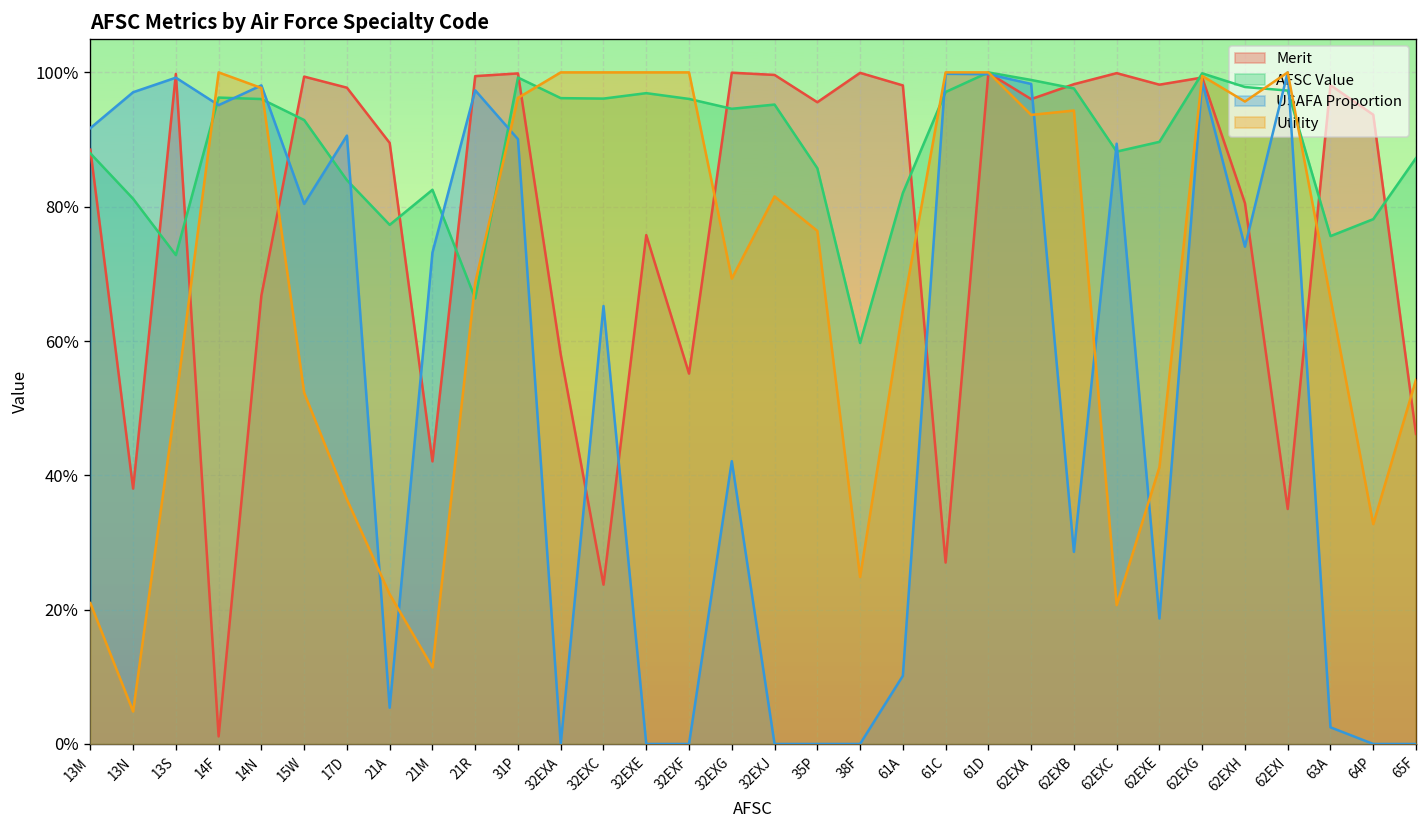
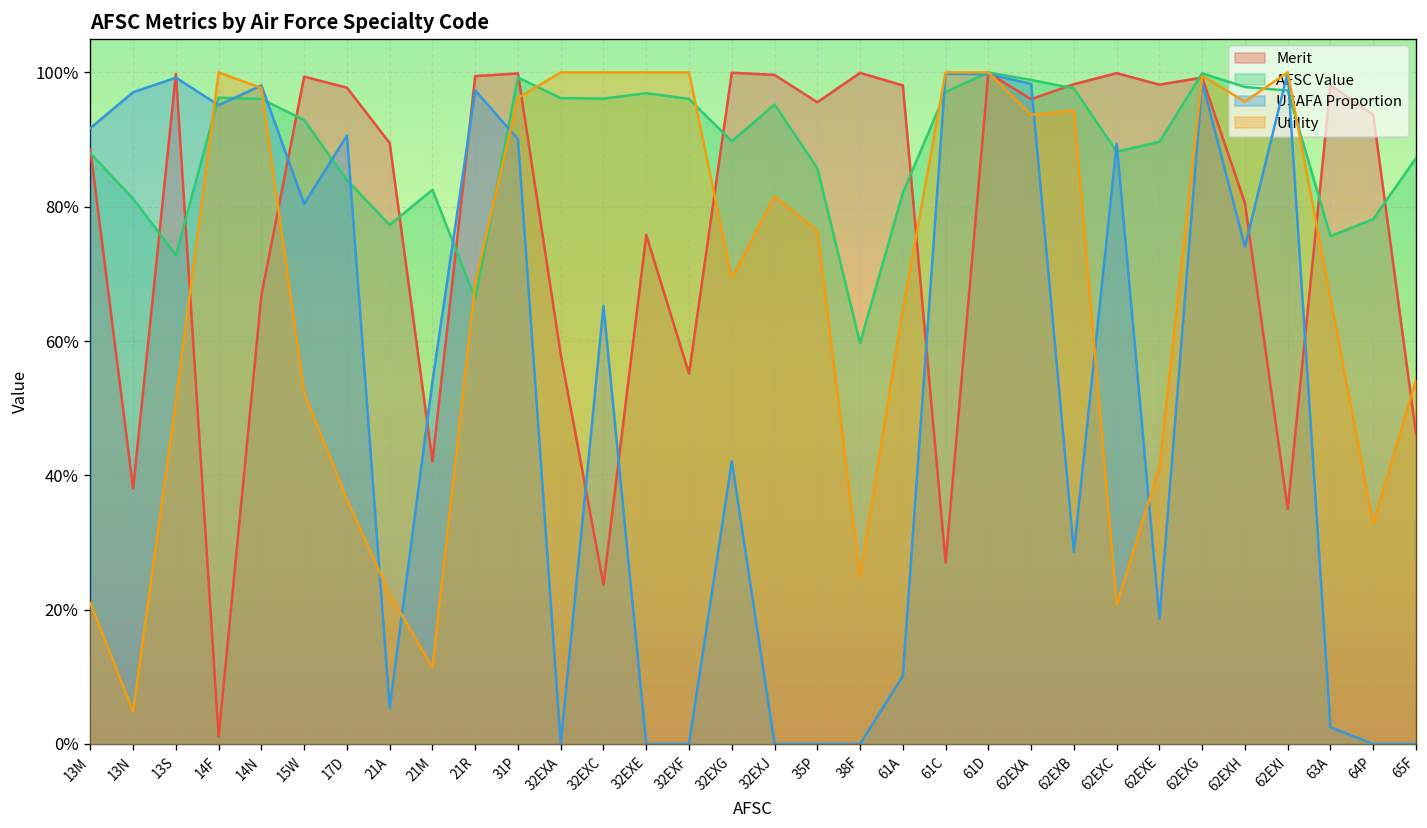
  {
    "AFSC Value": {
      "13M": "88%",
      "13N": "81%",
      "13S": "73%",
      "14F": "96%",
      "14N": "96%",
      "15W": "93%",
      "17D": "84%",
      "21A": "77%",
      "21M": "83%",
      "21R": "66%",
      "31P": "99%",
      "32EXA": "96%",
      "32EXC": "96%",
      "32EXE": "97%",
      "32EXF": "96%",
-     "32EXG": "95%",
+     "32EXG": "90%",
      "32EXJ": "95%",
      "35P": "86%",
      "38F": "60%",
      "61A": "82%",
      "61C": "97%",
      "62EXA": "99%",
      "62EXB": "98%",
      "62EXC": "88%",
      "62EXE": "90%",
      "63A": "76%",
      "64P": "78%",
      "65F": "87%"
    },
    "USAFA Proportion": {
      "13M": "92%",
      "13N": "97%",
      "13S": "99%",
      "14F": "95%",
      "15W": "80%",
      "17D": "91%",
      "21A": "5%",
-     "21M": "73%",
+     "21M": "54%",
      "21R": "97%",
      "31P": "90%",
      "32EXA": "0%",
      "32EXC": "65%",
      "32EXE": "0%",
      "32EXF": "0%",
      "32EXG": "42%",
      "32EXJ": "0%",
      "35P": "0%",
      "38F": "0%",
      "61A": "10%",
      "62EXA": "98%",
      "62EXB": "29%",
      "62EXC": "89%",
      "62EXE": "19%",
      "62EXG": "99%",
      "62EXH": "74%",
      "63A": "2%",
      "64P": "0%",
      "65F": "0%"
    }
  }
